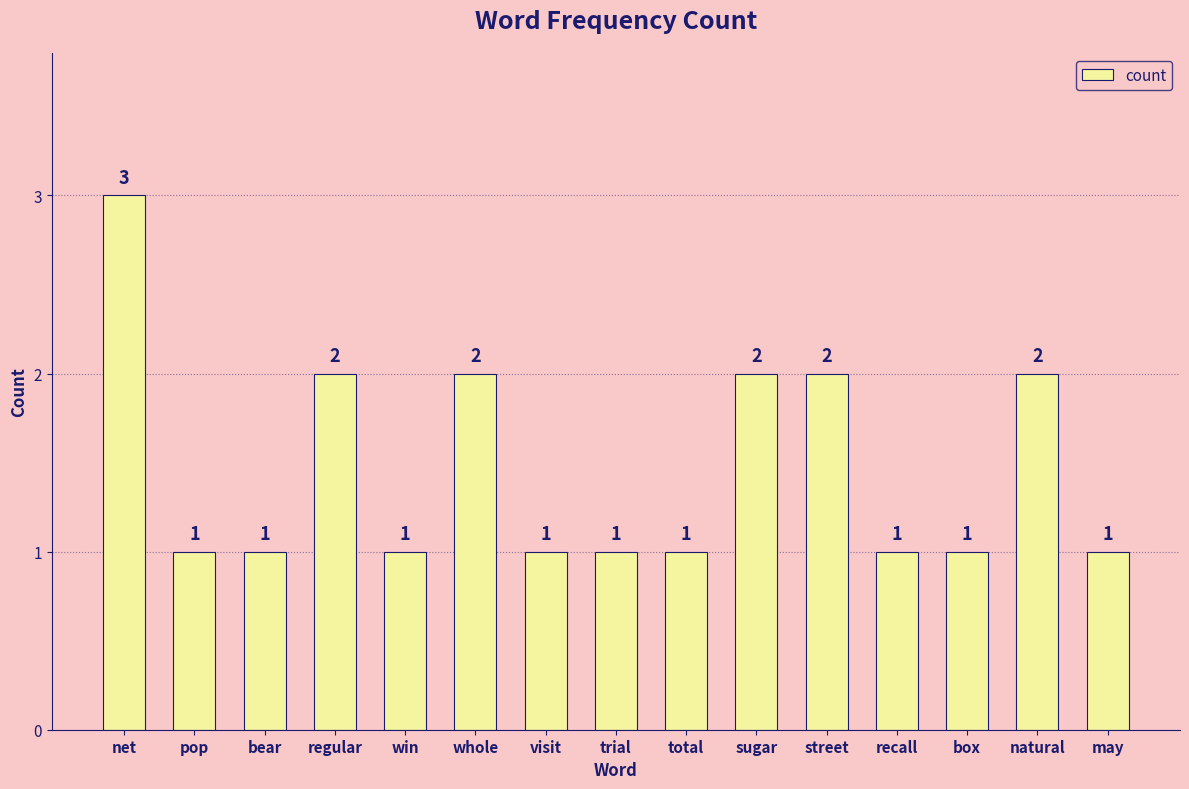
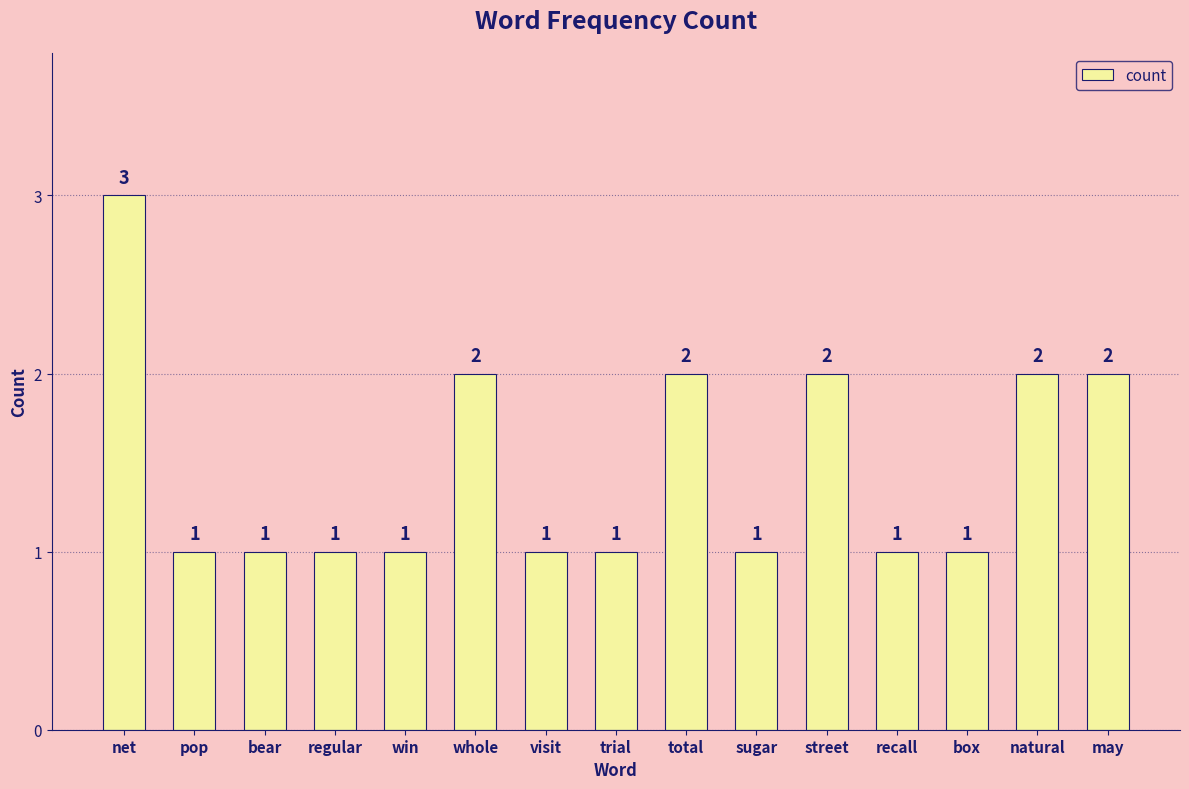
  {
    "net": 3,
    "pop": 1,
    "bear": 1,
-   "regular": 2,
+   "regular": 1,
    "win": 1,
    "whole": 2,
    "visit": 1,
    "trial": 1,
-   "total": 1,
-   "sugar": 2,
+   "total": 2,
+   "sugar": 1,
    "street": 2,
    "recall": 1,
    "box": 1,
    "natural": 2,
-   "may": 1
+   "may": 2
  }
